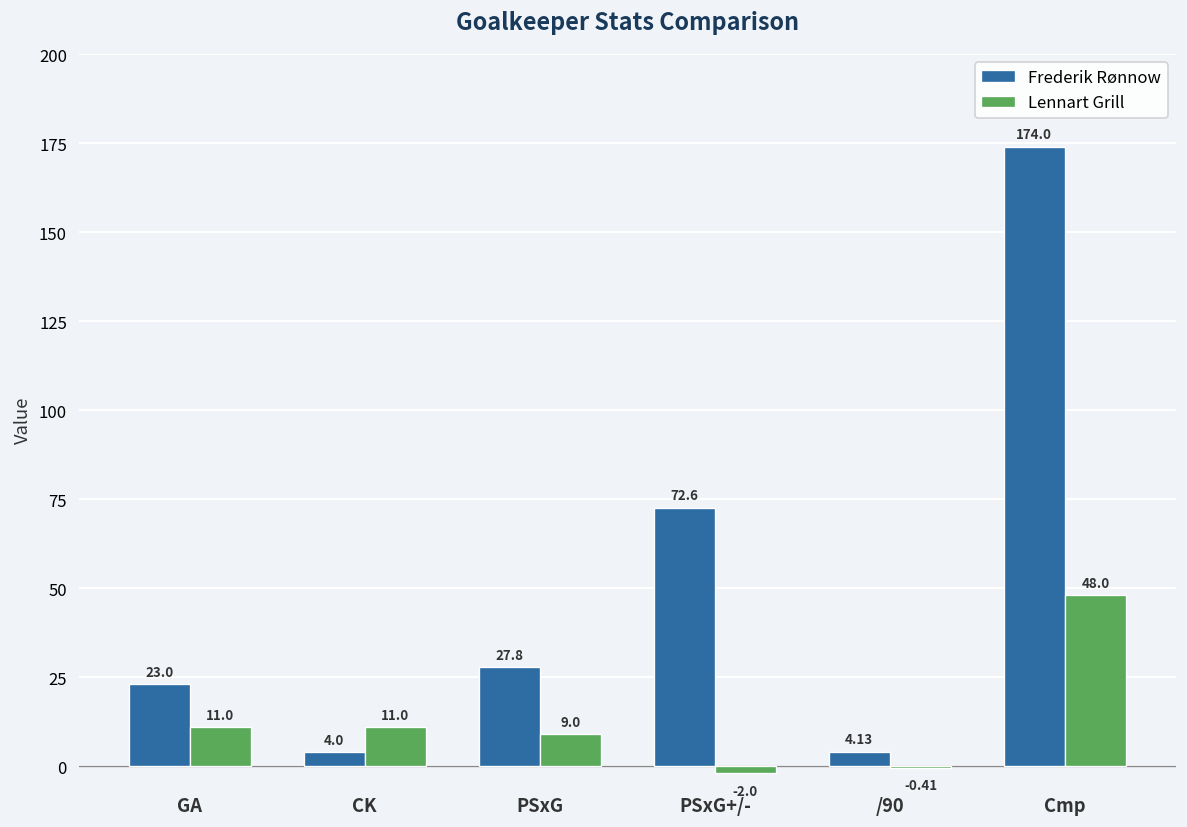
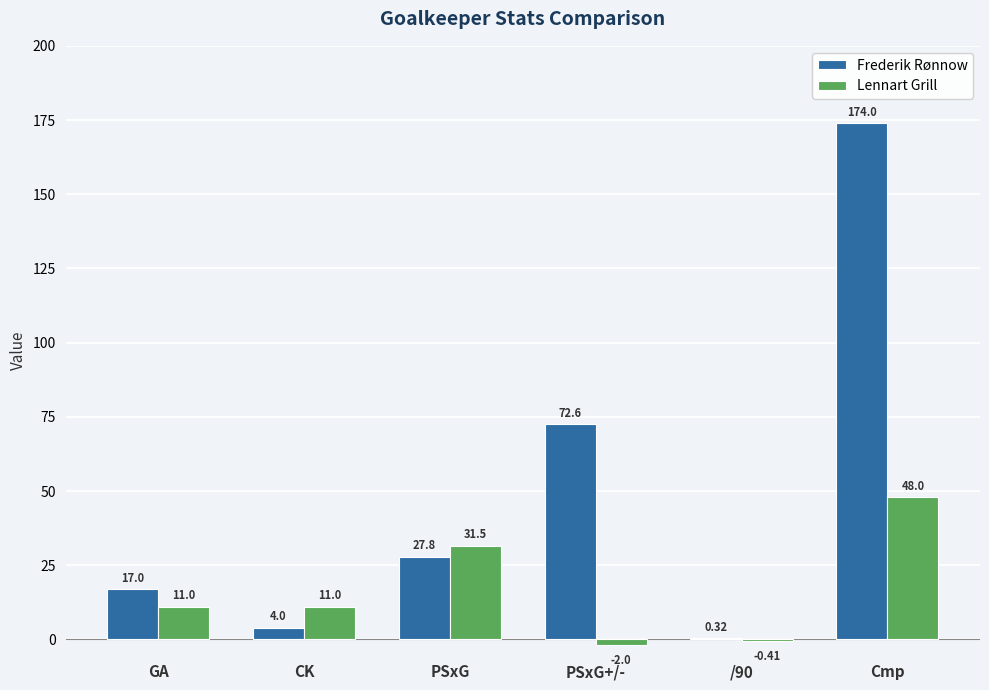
  {
    "Frederik Rønnow": {
-     "GA": 23.0,
+     "GA": 17.0,
      "CK": 4.0,
      "PSxG": 27.8,
      "PSxG+/-": 72.6,
-     "/90": 4.13,
+     "/90": 0.32,
      "Cmp": 174.0
    },
    "Lennart Grill": {
      "GA": 11.0,
      "CK": 11.0,
-     "PSxG": 9.0,
+     "PSxG": 31.5,
      "PSxG+/-": -2.0,
      "/90": -0.41,
      "Cmp": 48.0
    }
  }
